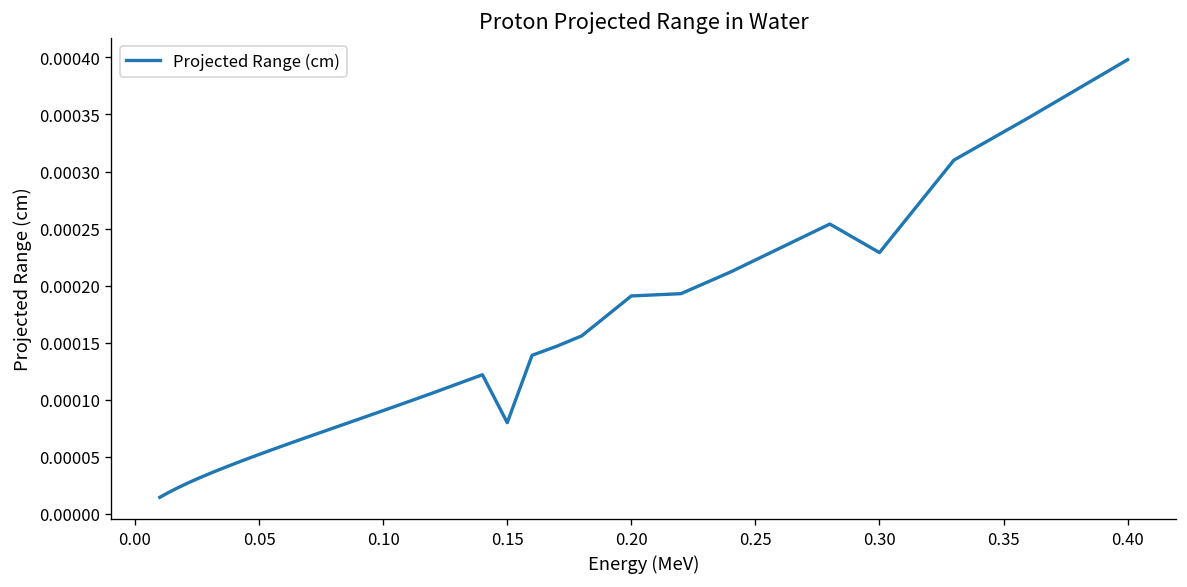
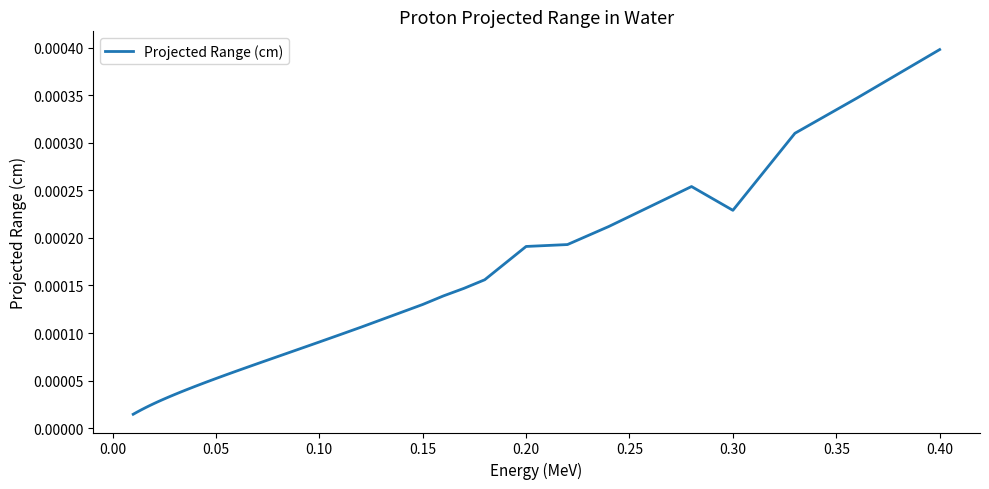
  {
    "0.05": 0.00005,
    "0.10": 0.00009,
-   "0.15": 0.00008,
+   "0.15": 0.00013,
    "0.20": 0.00019,
    "0.30": 0.00023,
    "0.40": 0.00040
  }
